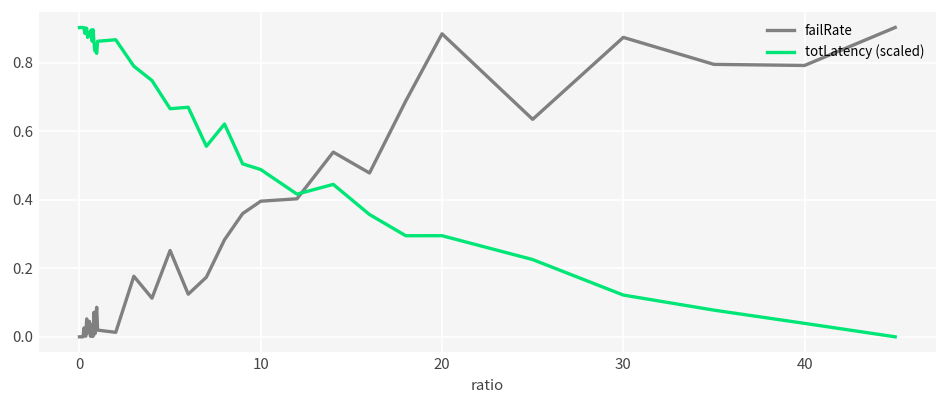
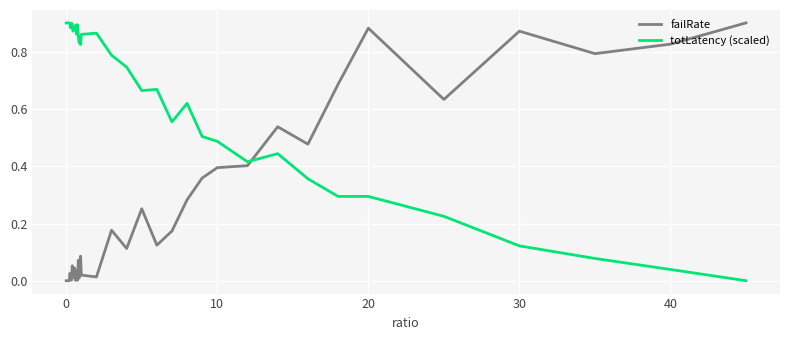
  {
    "failRate": {
      "0": 0.00,
      "10": 0.40,
      "20": 0.88,
      "30": 0.87,
-     "40": 0.79
+     "40": 0.83
    },
    "totLatency (scaled)": {
      "0": 0.90,
      "10": 0.49,
      "20": 0.29,
      "30": 0.12,
      "40": 0.04
    }
  }
